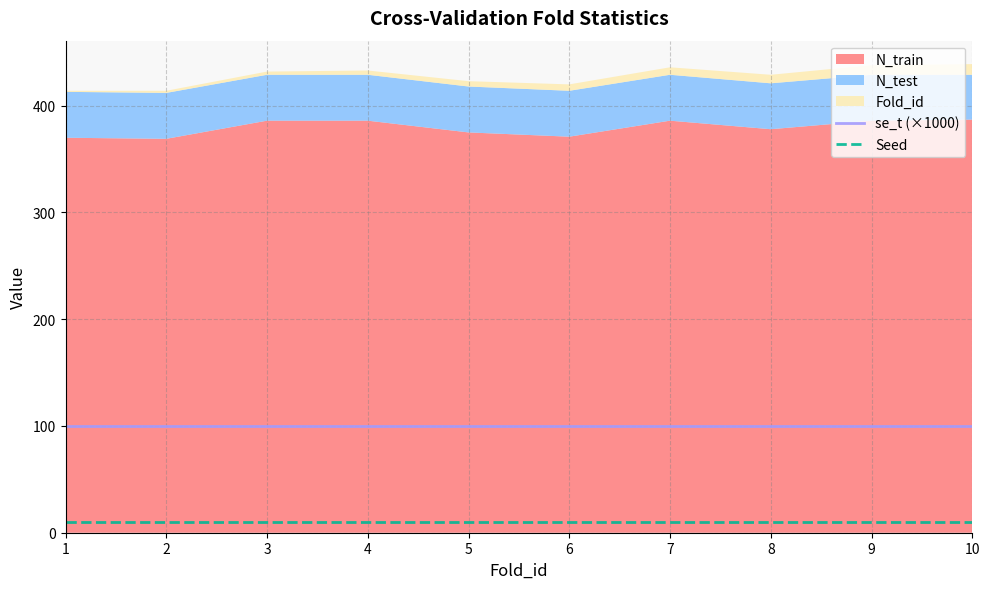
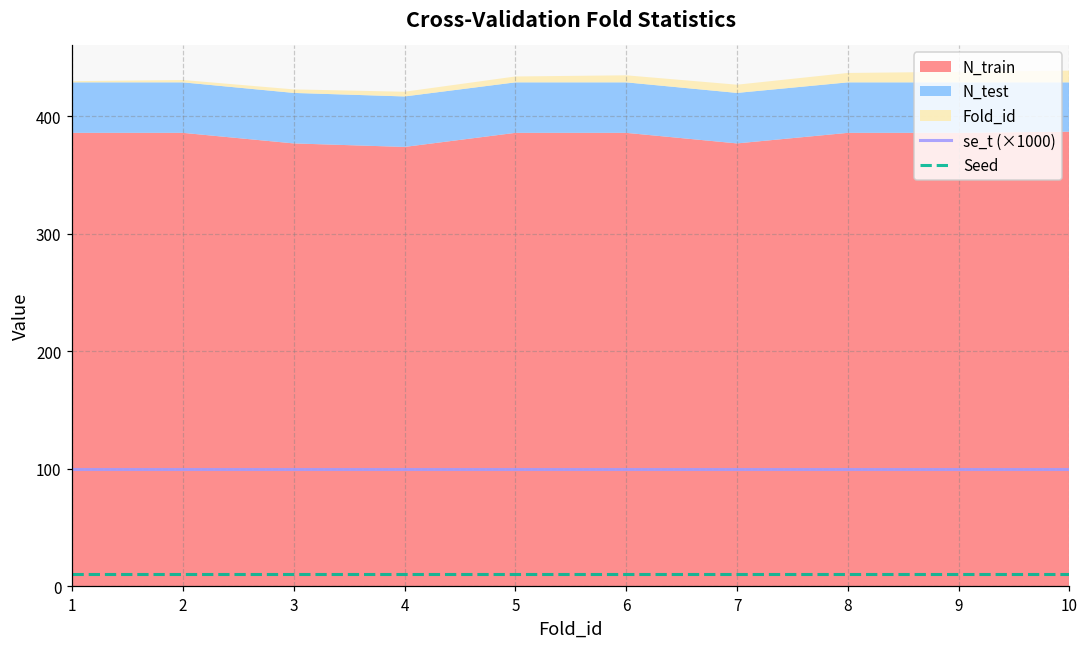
  {
    "N_train": {
-     "1": 370,
-     "2": 369,
-     "3": 386,
-     "4": 386,
-     "5": 375,
-     "6": 371,
-     "7": 386,
-     "8": 378,
+     "1": 386,
+     "2": 386,
+     "3": 377,
+     "4": 374,
+     "5": 386,
+     "6": 386,
+     "7": 377,
+     "8": 386,
      "10": 387
    },
    "Seed": {
      "1": 10,
      "2": 10,
      "3": 10,
      "4": 10,
      "5": 10,
      "6": 10,
      "7": 10,
      "8": 10,
      "9": 10,
      "10": 10
    },
    "Fold_id": {
      "3": 3,
      "4": 4,
      "5": 5,
      "6": 6,
      "7": 7,
      "8": 8,
      "10": 10
    }
  }
